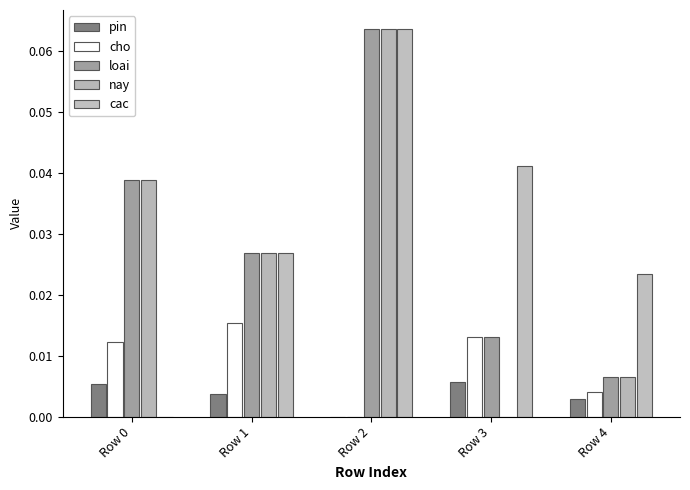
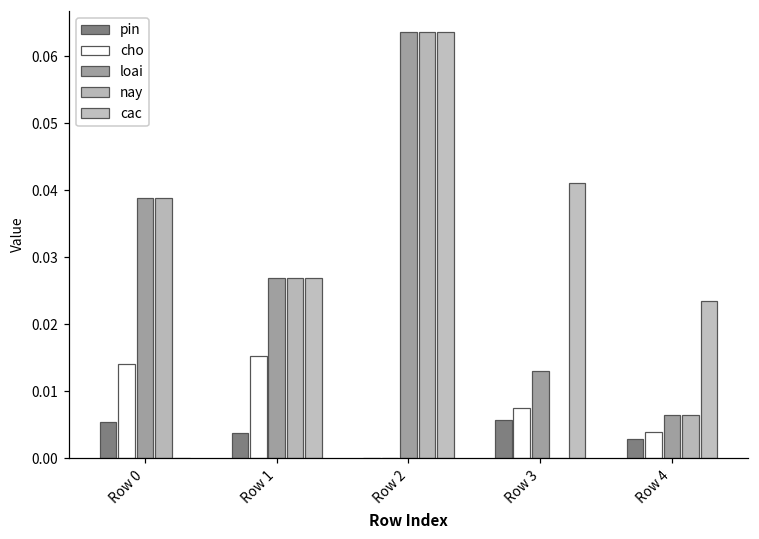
  {
    "cho": {
-     "Row 0": 0.012,
+     "Row 0": 0.014,
      "Row 1": 0.015,
      "Row 2": 0.000,
-     "Row 3": 0.013,
+     "Row 3": 0.008,
      "Row 4": 0.004
    }
  }
